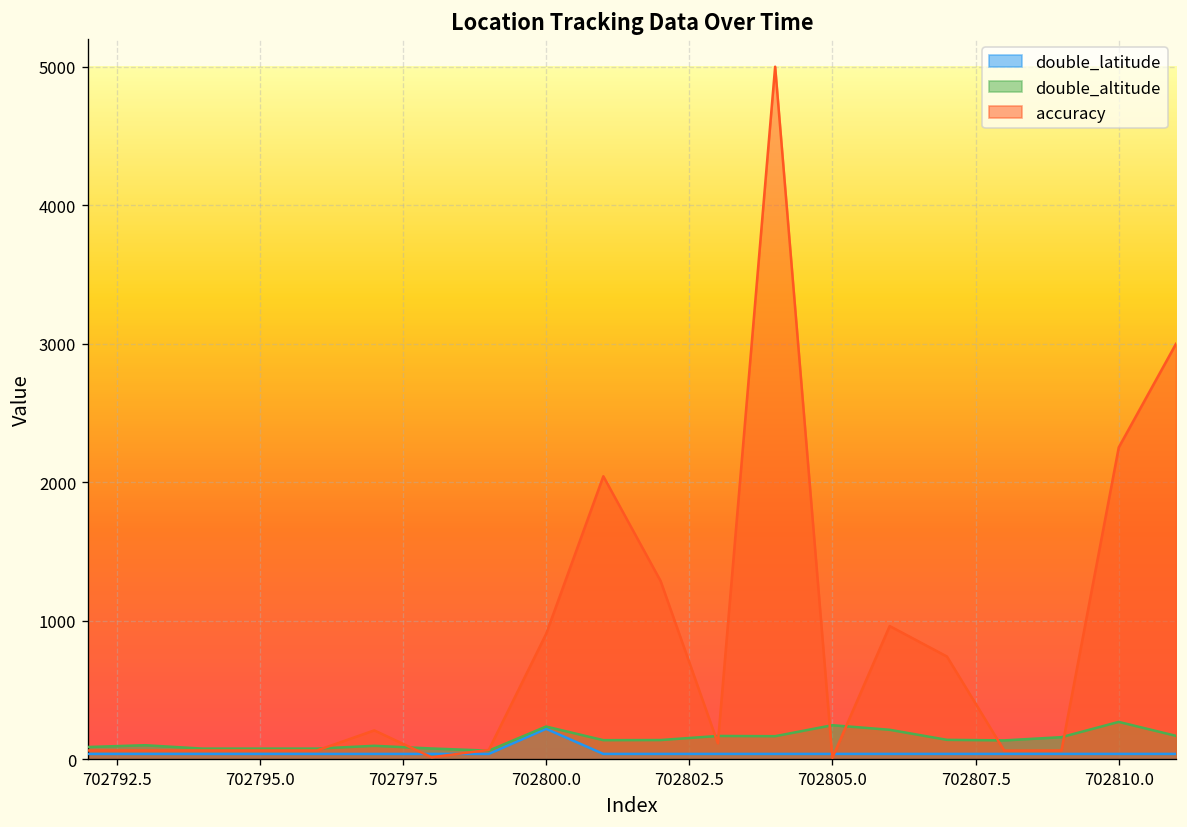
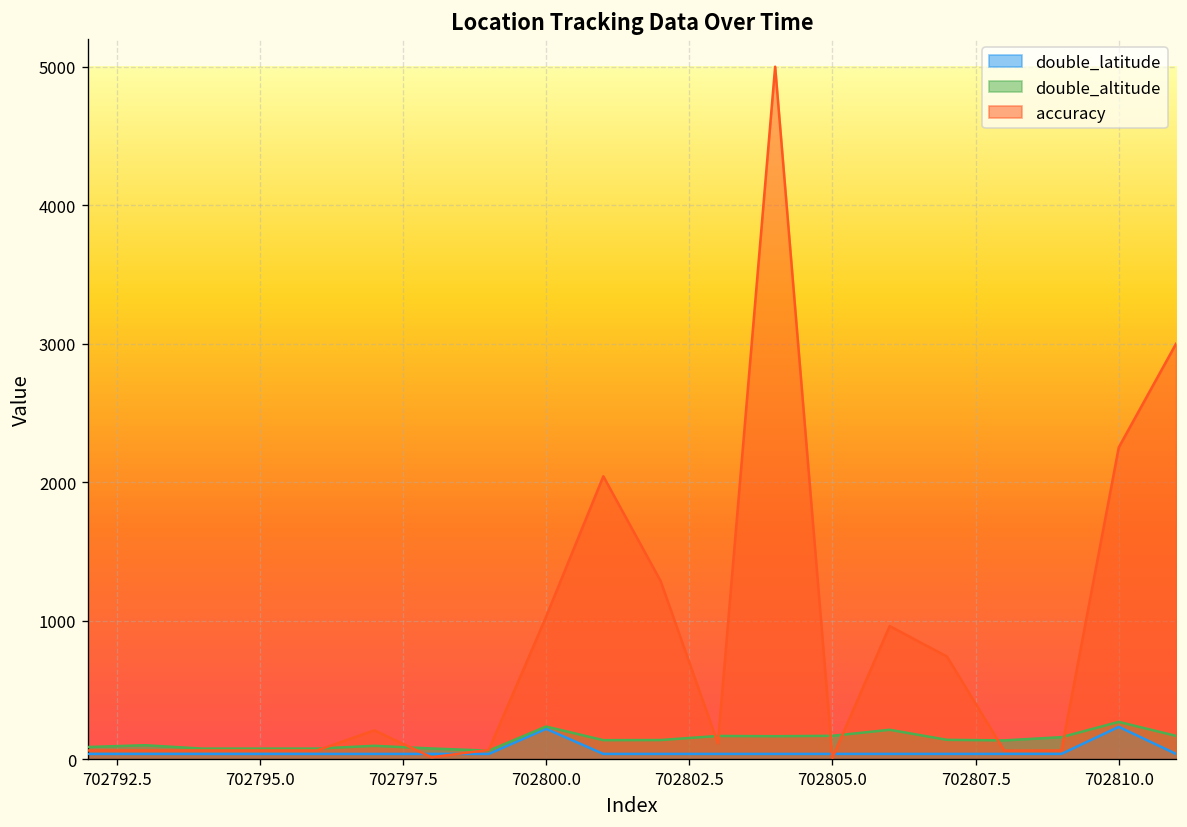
  {
    "double_latitude": {
      "702795.0": 40,
      "702805.0": 40,
-     "702810.0": 40
+     "702810.0": 240
    },
    "double_altitude": {
-     "702805.0": 250,
+     "702805.0": 170,
      "702810.0": 270
    },
    "accuracy": {
-     "702800.0": 910,
+     "702800.0": 1030,
      "702805.0": 10,
      "702810.0": 2250
    }
  }
